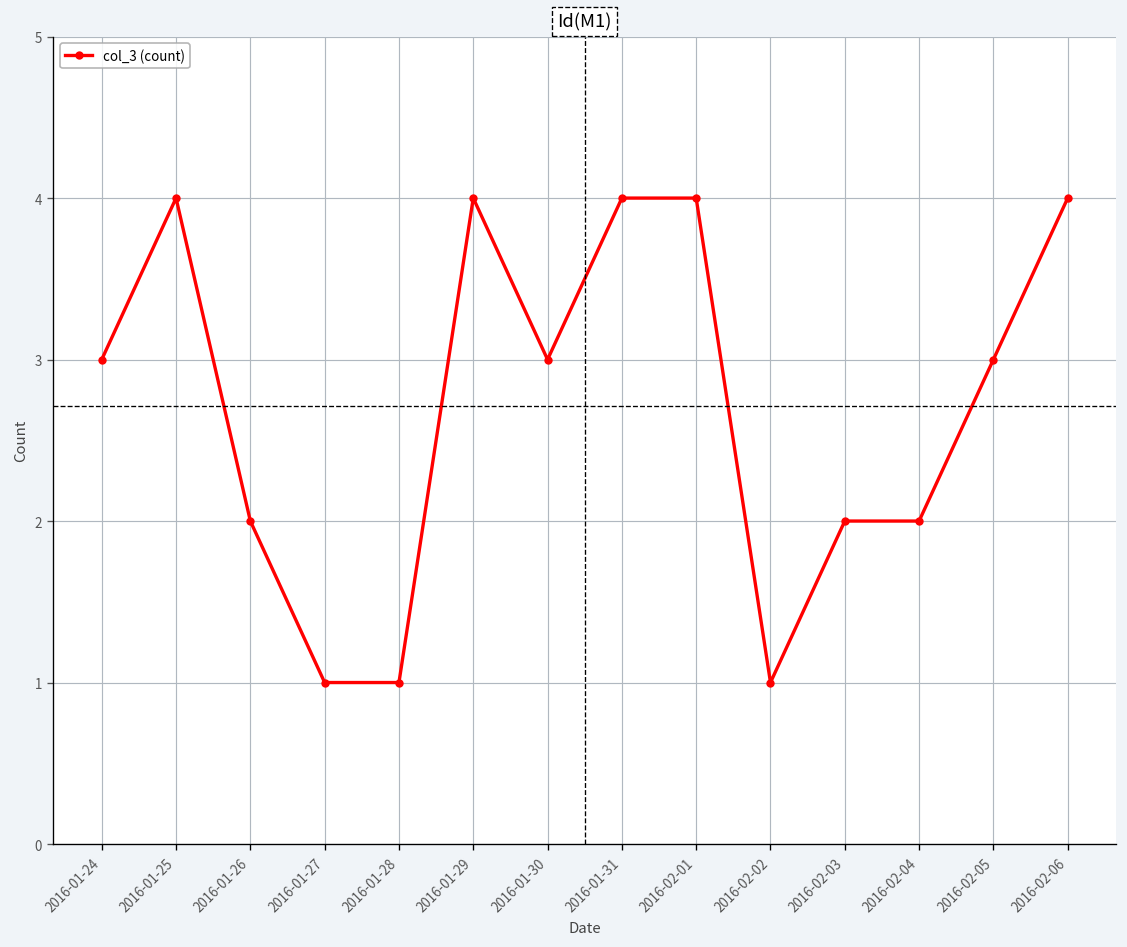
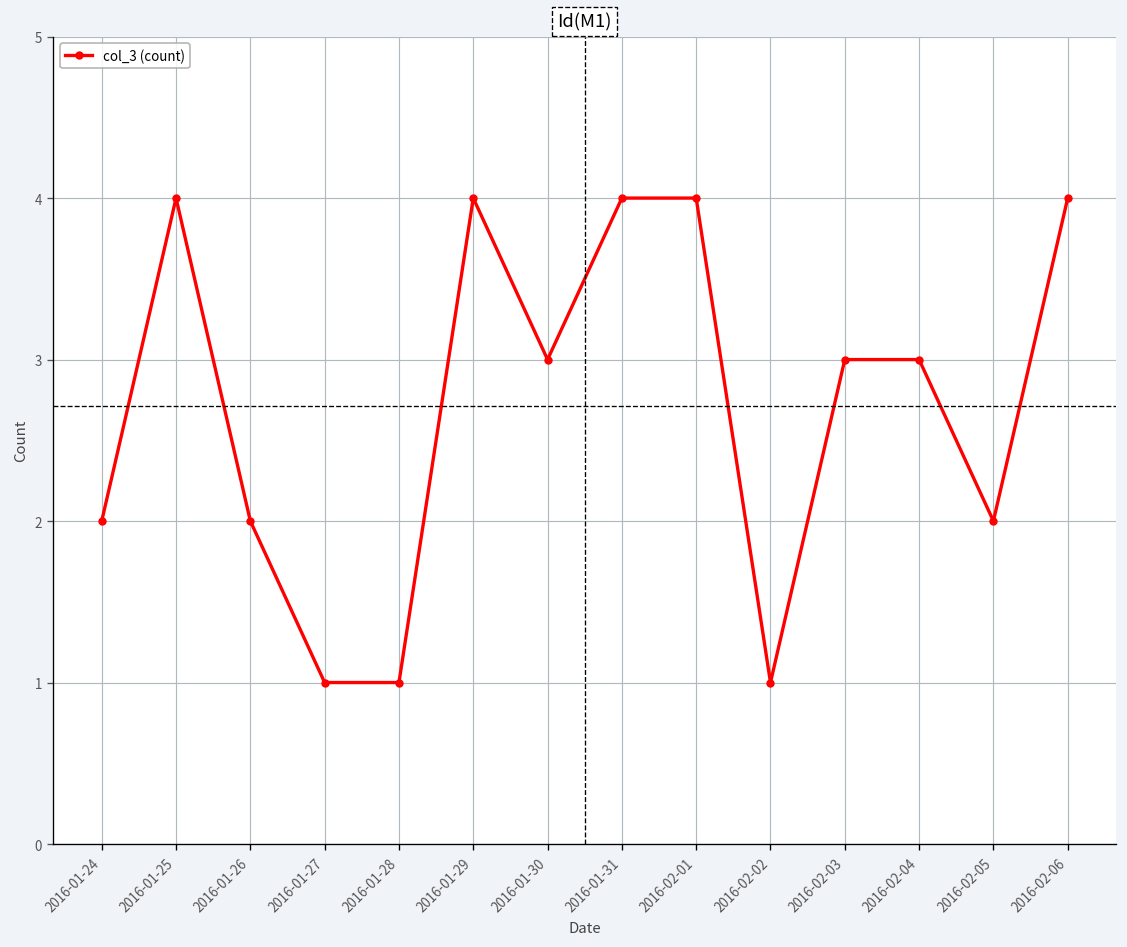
  {
-   "2016-01-24": 3,
+   "2016-01-24": 2,
    "2016-01-25": 4,
    "2016-01-26": 2,
    "2016-01-27": 1,
    "2016-01-28": 1,
    "2016-01-29": 4,
    "2016-01-30": 3,
    "2016-01-31": 4,
    "2016-02-01": 4,
    "2016-02-02": 1,
-   "2016-02-03": 2,
-   "2016-02-04": 2,
-   "2016-02-05": 3,
+   "2016-02-03": 3,
+   "2016-02-04": 3,
+   "2016-02-05": 2,
    "2016-02-06": 4
  }
